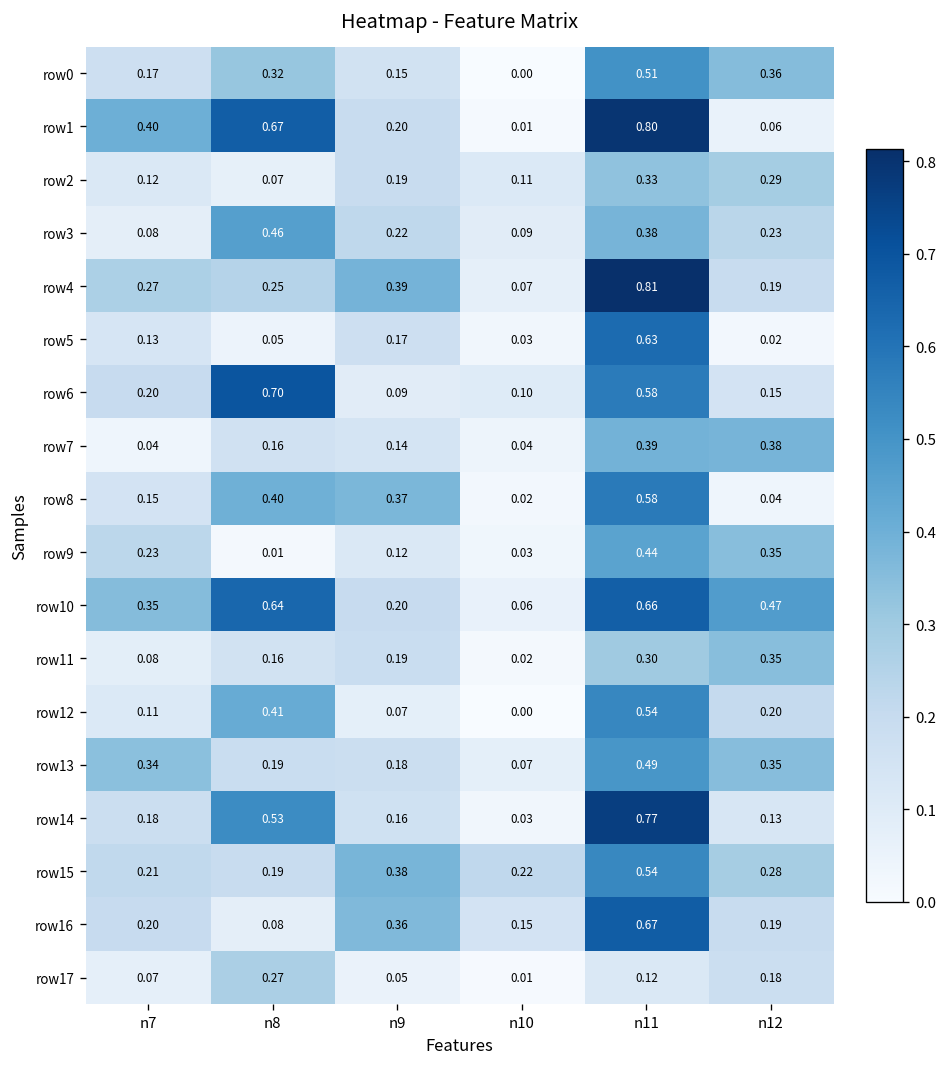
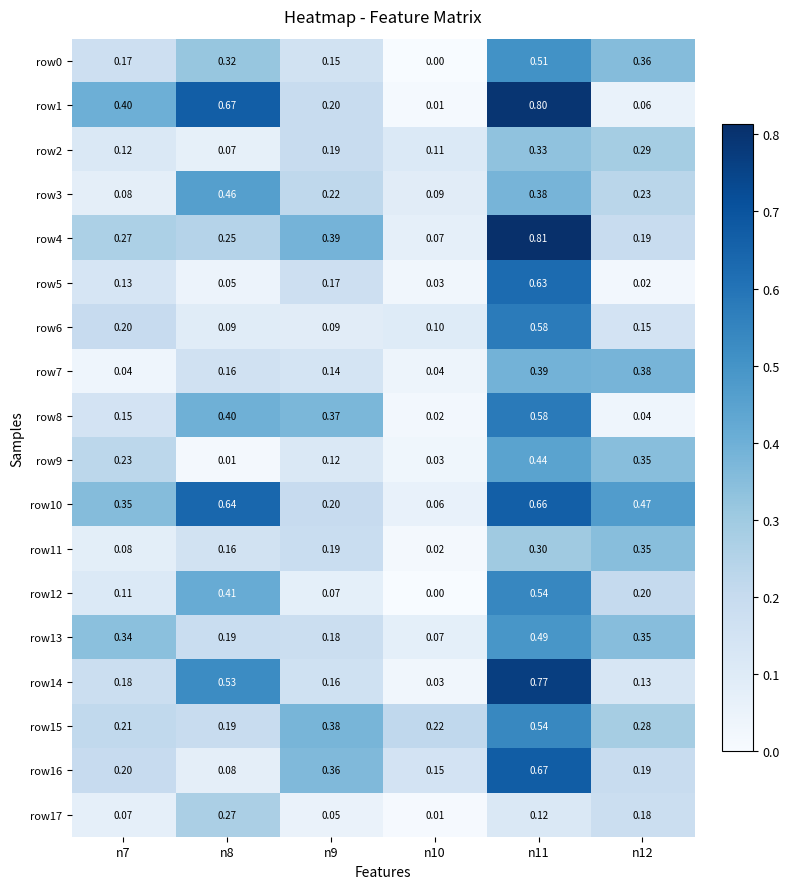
  {
    "row0": {
      "n7": 0.17,
      "n8": 0.32,
      "n9": 0.15,
      "n10": 0.00,
      "n11": 0.51,
      "n12": 0.36
    },
    "row1": {
      "n7": 0.40,
      "n8": 0.67,
      "n9": 0.20,
      "n10": 0.01,
      "n11": 0.80,
      "n12": 0.06
    },
    "row2": {
      "n7": 0.12,
      "n8": 0.07,
      "n9": 0.19,
      "n10": 0.11,
      "n11": 0.33,
      "n12": 0.29
    },
    "row3": {
      "n7": 0.08,
      "n8": 0.46,
      "n9": 0.22,
      "n10": 0.09,
      "n11": 0.38,
      "n12": 0.23
    },
    "row4": {
      "n7": 0.27,
      "n8": 0.25,
      "n9": 0.39,
      "n10": 0.07,
      "n11": 0.81,
      "n12": 0.19
    },
    "row5": {
      "n7": 0.13,
      "n8": 0.05,
      "n9": 0.17,
      "n10": 0.03,
      "n11": 0.63,
      "n12": 0.02
    },
    "row6": {
      "n7": 0.20,
-     "n8": 0.70,
+     "n8": 0.09,
      "n9": 0.09,
      "n10": 0.10,
      "n11": 0.58,
      "n12": 0.15
    },
    "row7": {
      "n7": 0.04,
      "n8": 0.16,
      "n9": 0.14,
      "n10": 0.04,
      "n11": 0.39,
      "n12": 0.38
    },
    "row8": {
      "n7": 0.15,
      "n8": 0.40,
      "n9": 0.37,
      "n10": 0.02,
      "n11": 0.58,
      "n12": 0.04
    },
    "row9": {
      "n7": 0.23,
      "n8": 0.01,
      "n9": 0.12,
      "n10": 0.03,
      "n11": 0.44,
      "n12": 0.35
    },
    "row10": {
      "n7": 0.35,
      "n8": 0.64,
      "n9": 0.20,
      "n10": 0.06,
      "n11": 0.66,
      "n12": 0.47
    },
    "row11": {
      "n7": 0.08,
      "n8": 0.16,
      "n9": 0.19,
      "n10": 0.02,
      "n11": 0.30,
      "n12": 0.35
    },
    "row12": {
      "n7": 0.11,
      "n8": 0.41,
      "n9": 0.07,
      "n10": 0.00,
      "n11": 0.54,
      "n12": 0.20
    },
    "row13": {
      "n7": 0.34,
      "n8": 0.19,
      "n9": 0.18,
      "n10": 0.07,
      "n11": 0.49,
      "n12": 0.35
    },
    "row14": {
      "n7": 0.18,
      "n8": 0.53,
      "n9": 0.16,
      "n10": 0.03,
      "n11": 0.77,
      "n12": 0.13
    },
    "row15": {
      "n7": 0.21,
      "n8": 0.19,
      "n9": 0.38,
      "n10": 0.22,
      "n11": 0.54,
      "n12": 0.28
    },
    "row16": {
      "n7": 0.20,
      "n8": 0.08,
      "n9": 0.36,
      "n10": 0.15,
      "n11": 0.67,
      "n12": 0.19
    },
    "row17": {
      "n7": 0.07,
      "n8": 0.27,
      "n9": 0.05,
      "n10": 0.01,
      "n11": 0.12,
      "n12": 0.18
    }
  }
